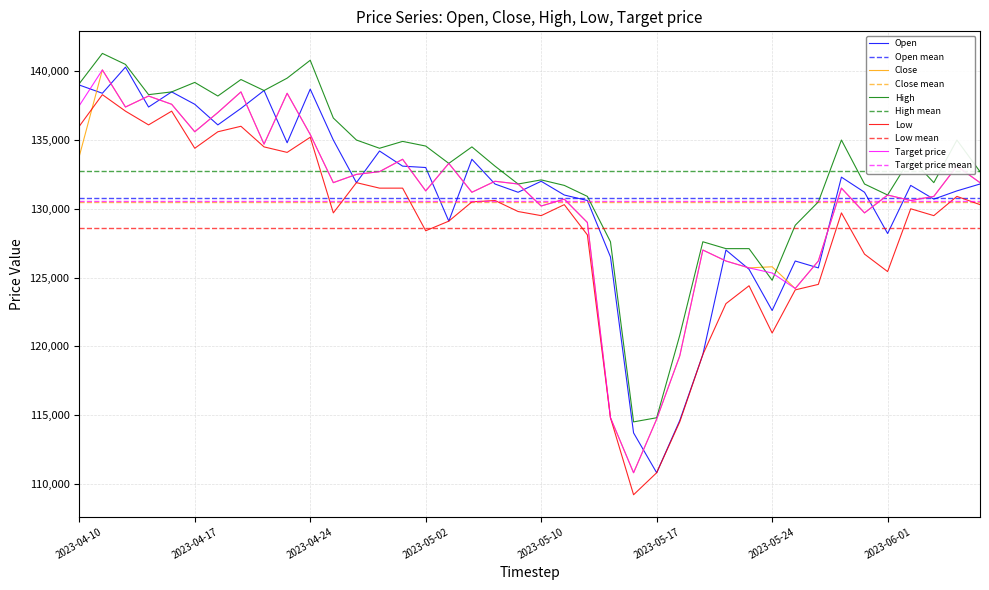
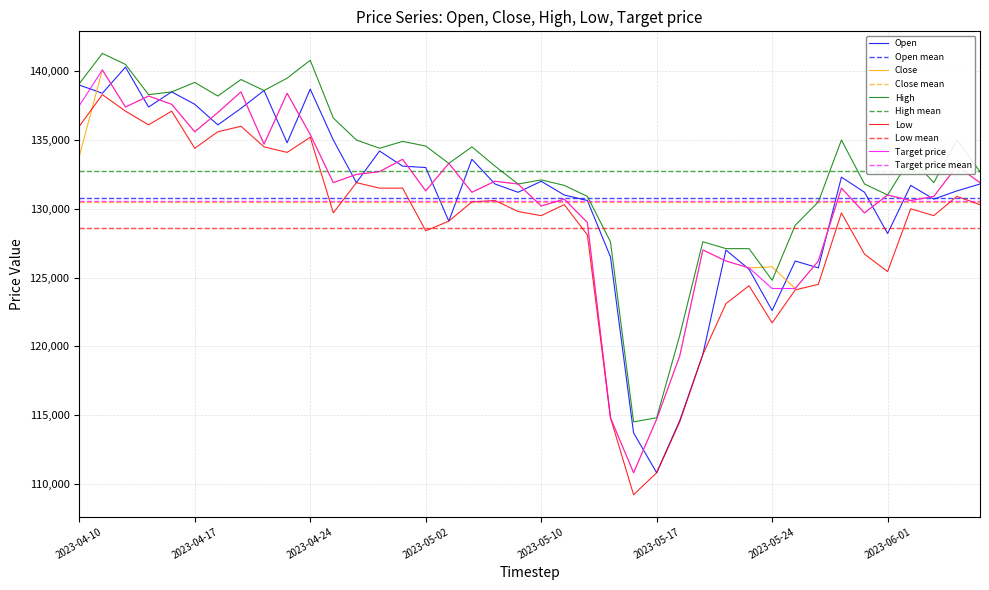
  {
    "Open": {
      "2023-04-17": "137,600",
      "2023-04-24": "138,700",
      "2023-05-02": "133,000",
      "2023-05-24": "122,600",
      "2023-06-01": "128,200"
    },
    "Close": {
      "2023-04-10": "133,800",
      "2023-05-24": "125,800"
    },
    "High": {
      "2023-04-17": "139,200",
      "2023-04-24": "140,800",
      "2023-05-02": "134,600",
      "2023-05-24": "124,800"
    },
    "Low": {
      "2023-04-10": "136,000",
      "2023-04-17": "134,400",
      "2023-04-24": "135,200",
      "2023-05-02": "128,400",
      "2023-05-10": "129,500",
-     "2023-05-24": "121,000",
+     "2023-05-24": "121,700",
      "2023-06-01": "125,400"
    },
    "Target price": {
      "2023-04-10": "137,500",
-     "2023-05-24": "125,300"
+     "2023-05-24": "124,200"
    }
  }
